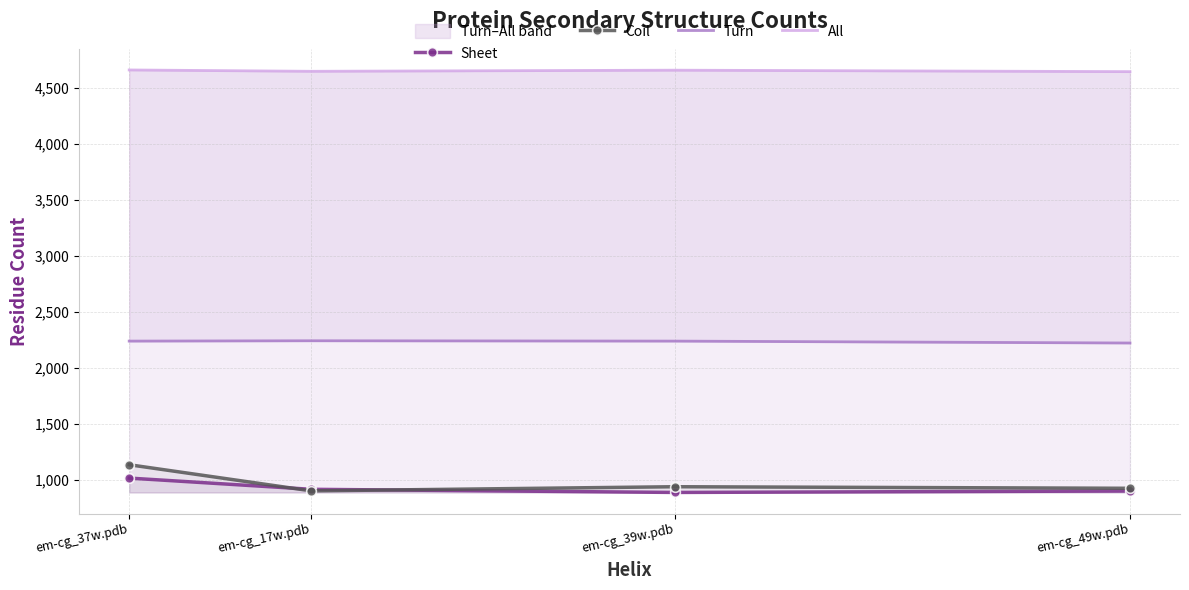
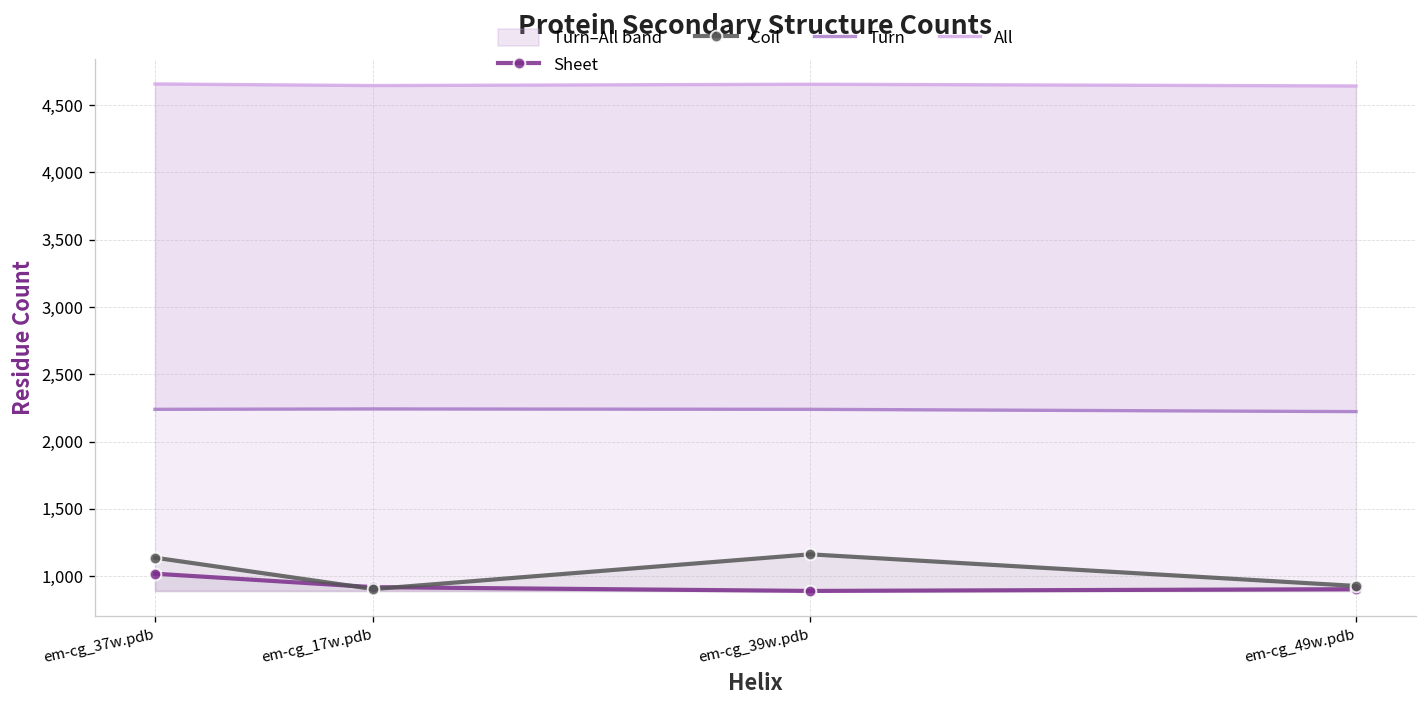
  {
    "Sheet": {
      "em-cg_37w.pdb": "1,020",
      "em-cg_39w.pdb": "890",
      "em-cg_49w.pdb": "900"
    },
    "Coil": {
      "em-cg_37w.pdb": "1,140",
-     "em-cg_39w.pdb": "940",
+     "em-cg_39w.pdb": "1,160",
      "em-cg_49w.pdb": "930"
    }
  }
